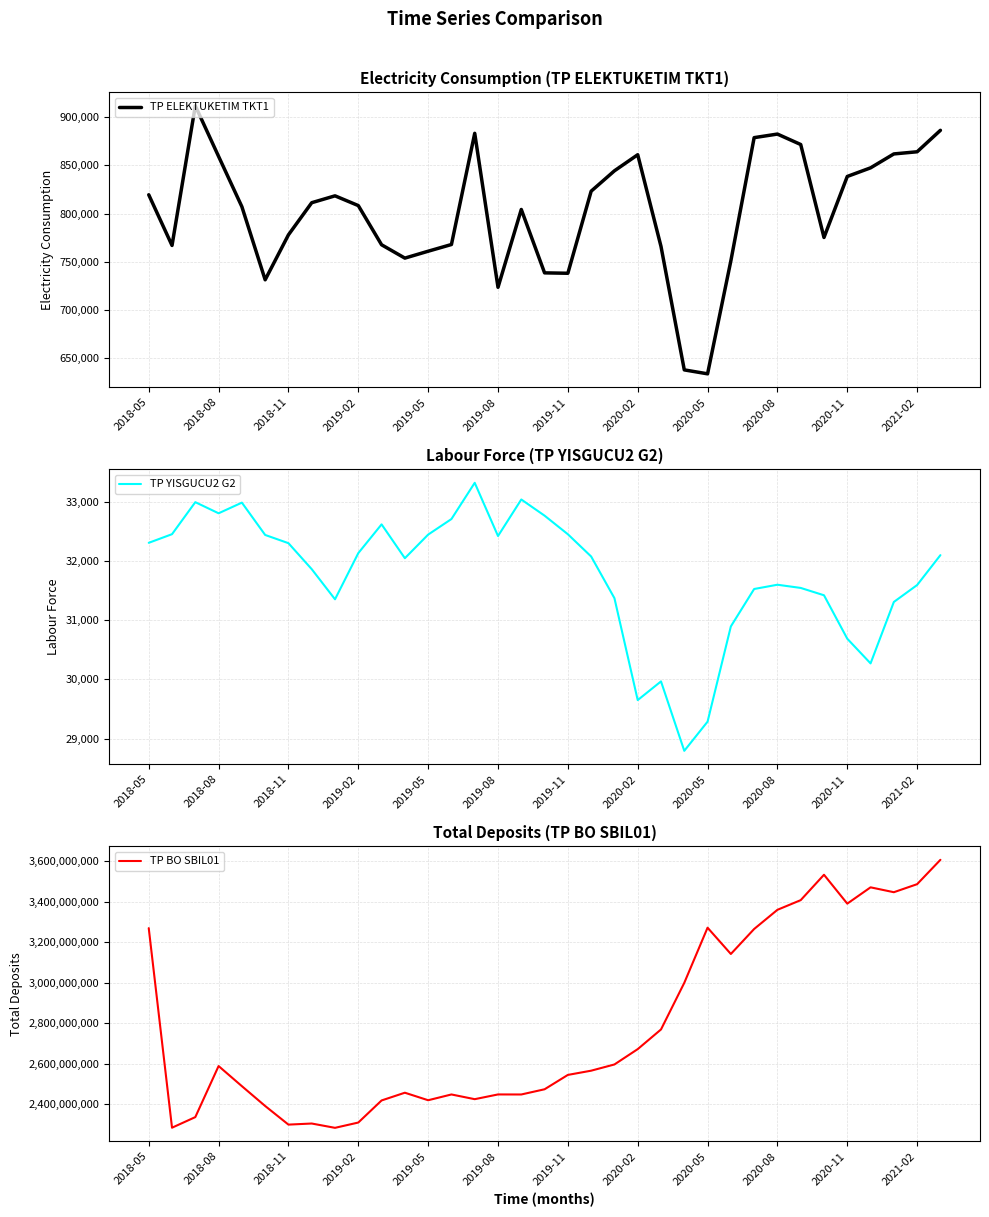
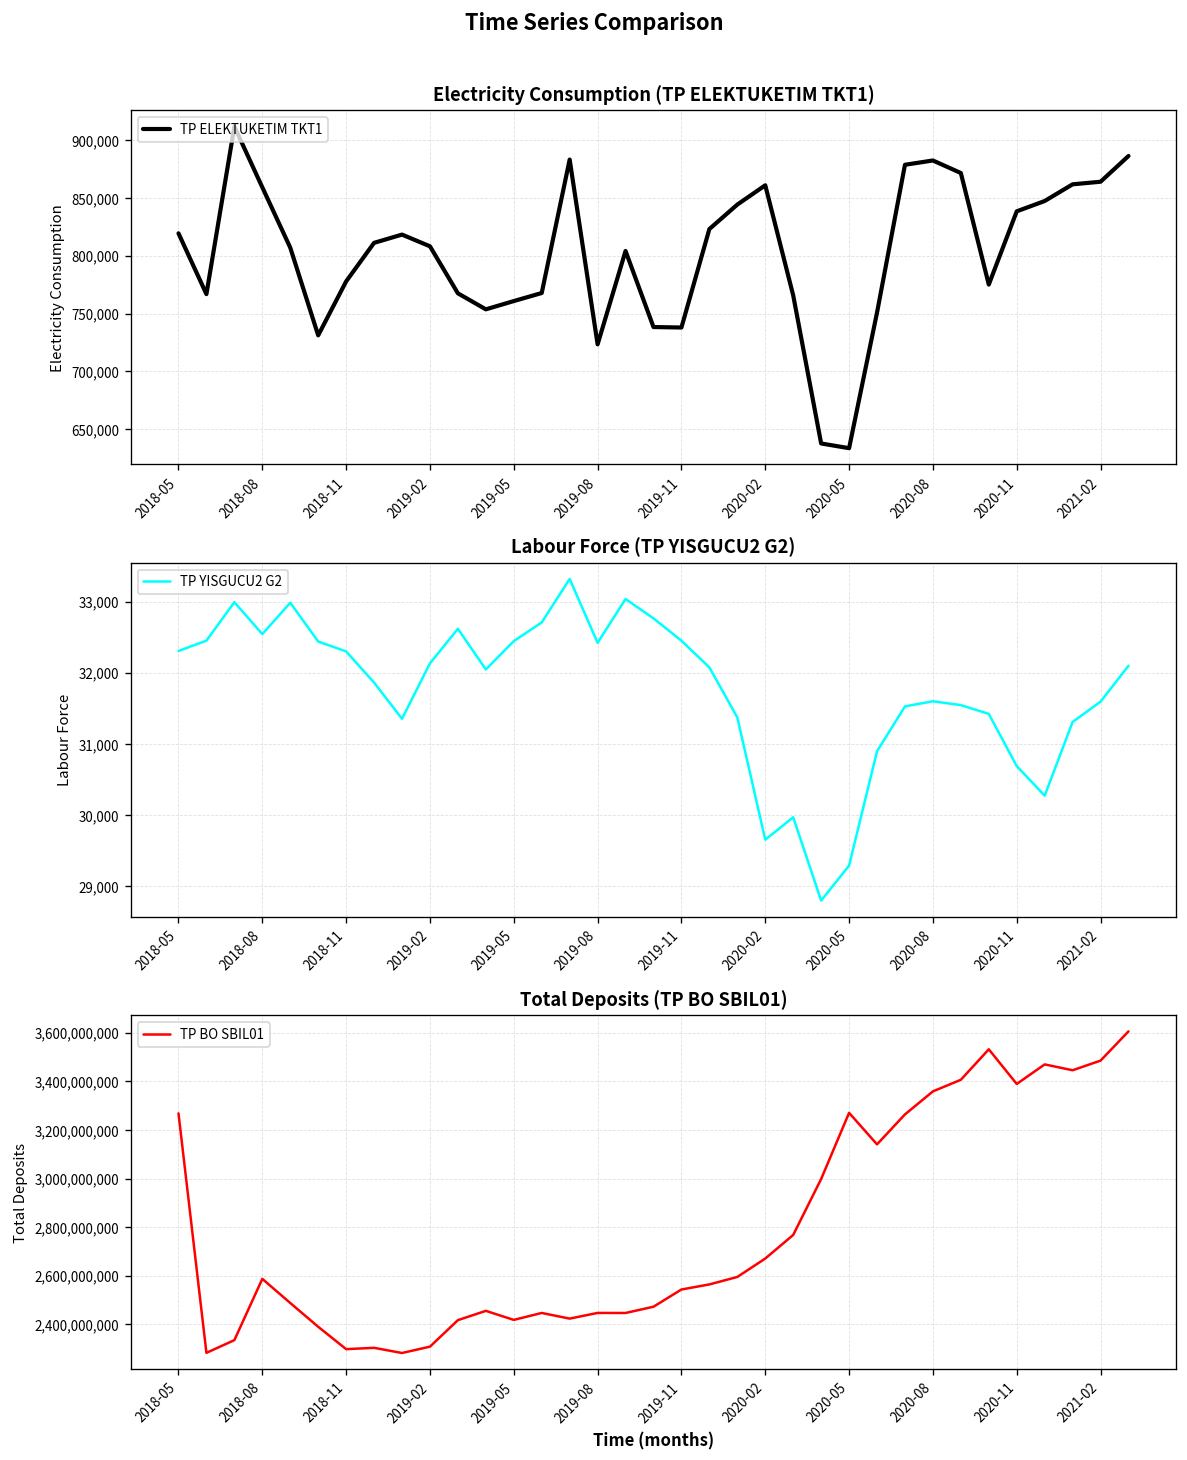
  {
    "Electricity Consumption (TP ELEKTUKETIM TKT1)": {
      "2018-05": "820,000",
      "2018-08": "860,000",
      "2018-11": "780,000",
      "2019-02": "810,000",
      "2019-05": "760,000",
      "2019-08": "720,000",
      "2019-11": "740,000",
      "2020-02": "860,000",
      "2020-05": "630,000",
      "2020-08": "880,000",
      "2020-11": "840,000",
      "2021-02": "860,000"
    },
    "Labour Force (TP YISGUCU2 G2)": {
      "2018-05": "32,300",
-     "2018-08": "32,800",
+     "2018-08": "32,500",
      "2018-11": "32,300",
      "2019-02": "32,100",
      "2019-05": "32,400",
      "2019-08": "32,400",
      "2019-11": "32,500",
      "2020-02": "29,700",
      "2020-05": "29,300",
      "2020-08": "31,600",
      "2020-11": "30,700",
      "2021-02": "31,600"
    },
    "Total Deposits (TP BO SBIL01)": {
      "2018-05": "3,270,000,000",
      "2018-08": "2,590,000,000",
      "2018-11": "2,300,000,000",
      "2019-02": "2,310,000,000",
      "2019-05": "2,420,000,000",
      "2019-08": "2,450,000,000",
      "2019-11": "2,540,000,000",
      "2020-02": "2,670,000,000",
      "2020-05": "3,270,000,000",
      "2020-08": "3,360,000,000",
      "2020-11": "3,390,000,000",
      "2021-02": "3,490,000,000"
    }
  }
